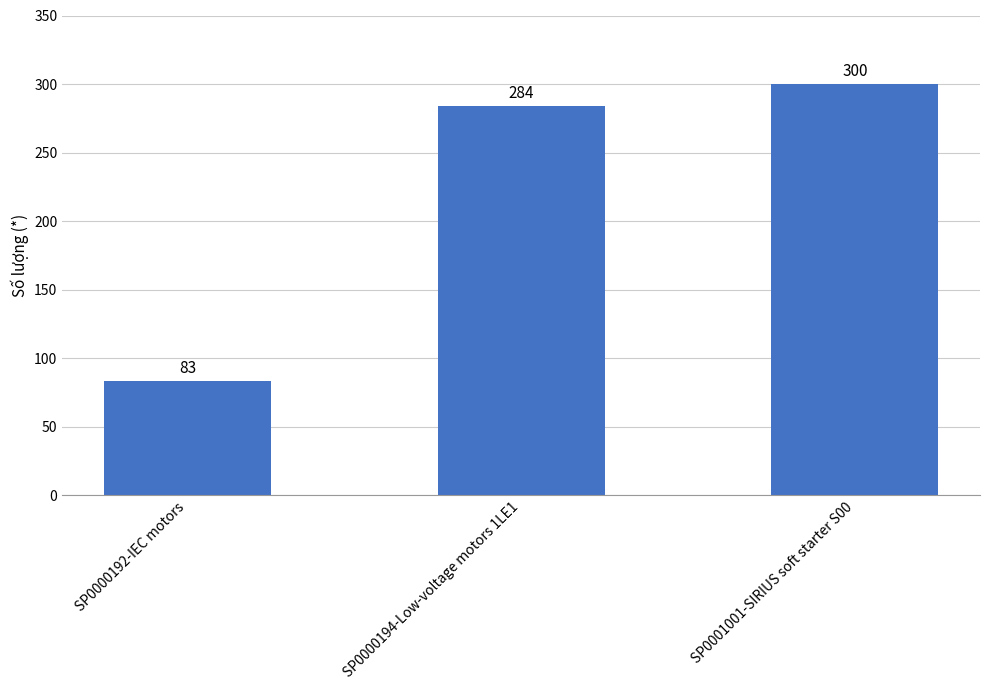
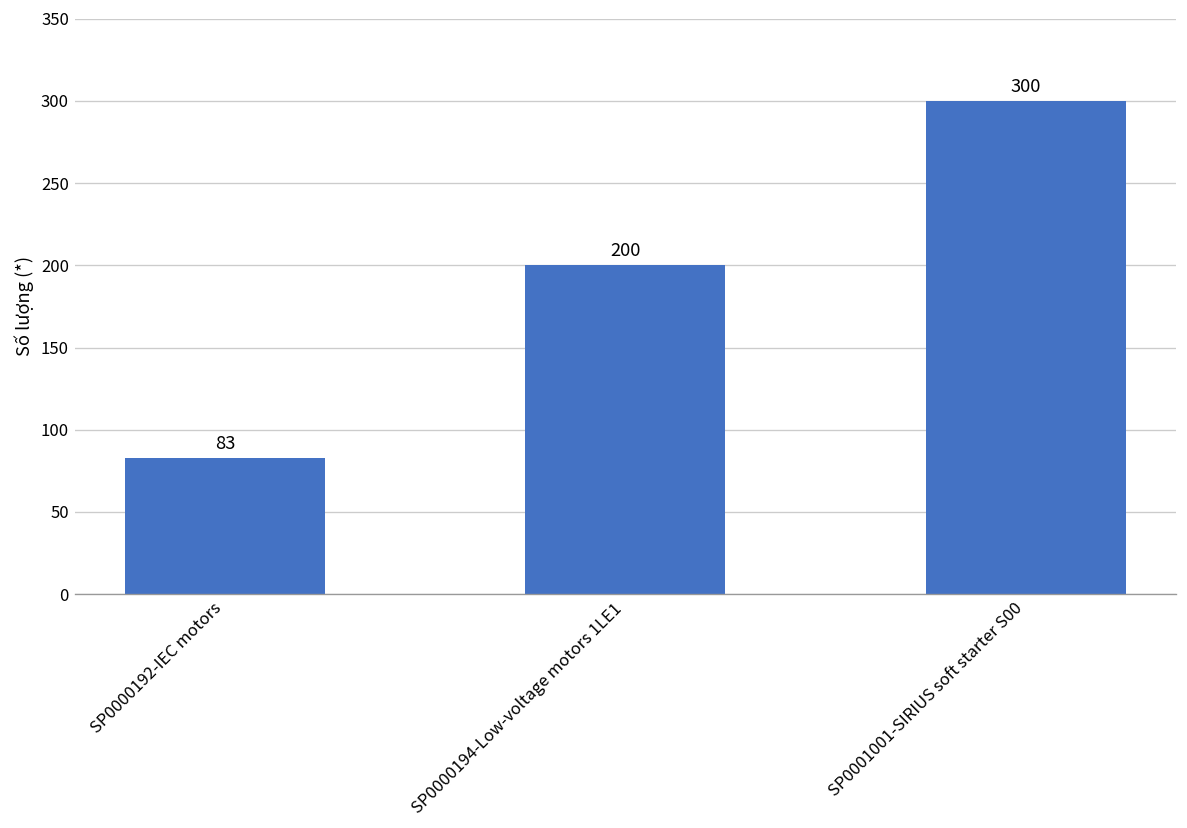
  {
    "SP0000192-IEC motors": 83,
-   "SP0000194-Low-voltage motors 1LE1": 284,
+   "SP0000194-Low-voltage motors 1LE1": 200,
    "SP0001001-SIRIUS soft starter S00": 300
  }
